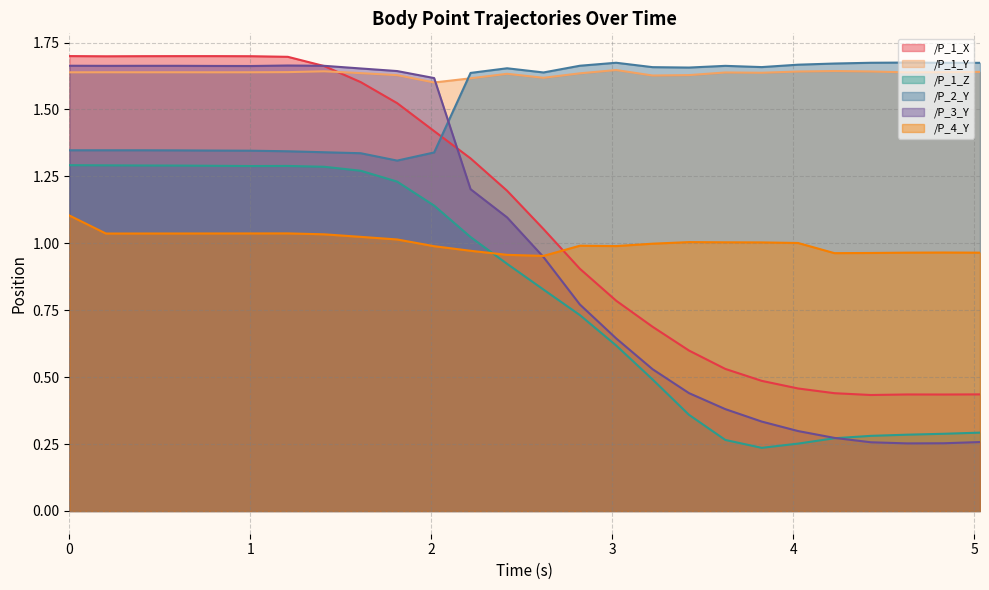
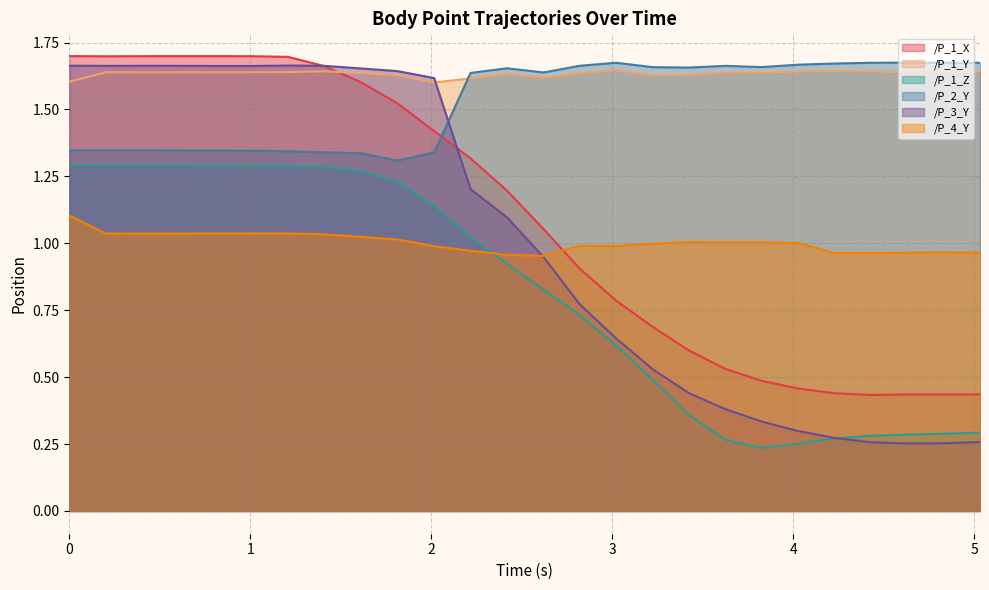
  {
    "/P_1_X": {
      "0": 1.70
    },
    "/P_1_Y": {
-     "0": 1.64
+     "0": 1.60
    },
    "/P_4_Y": {
      "0": 1.10
    }
  }
